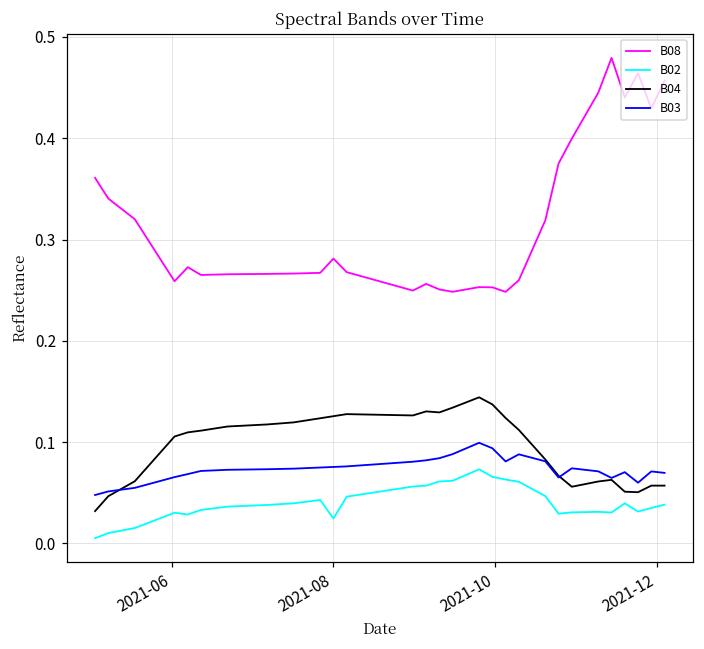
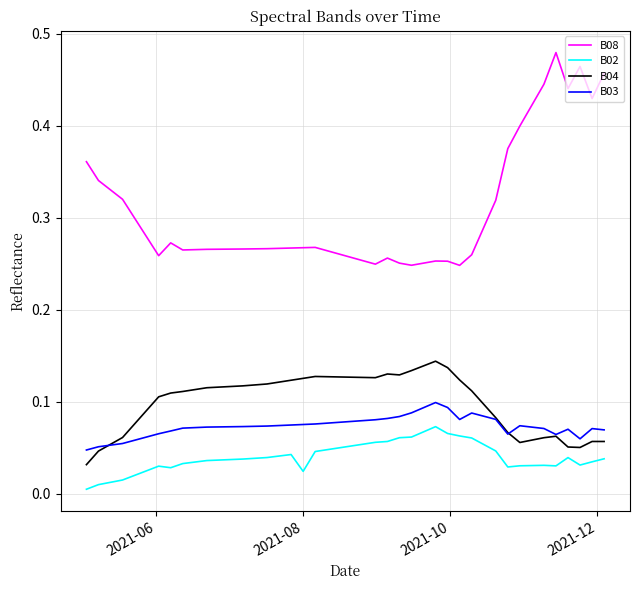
  {
    "B08": {
-     "2021-08": 0.28
+     "2021-08": 0.27
    },
    "B02": {
      "2021-08": 0.02
    },
    "B04": {
      "2021-08": 0.13
    },
    "B03": {
      "2021-08": 0.08
    }
  }
